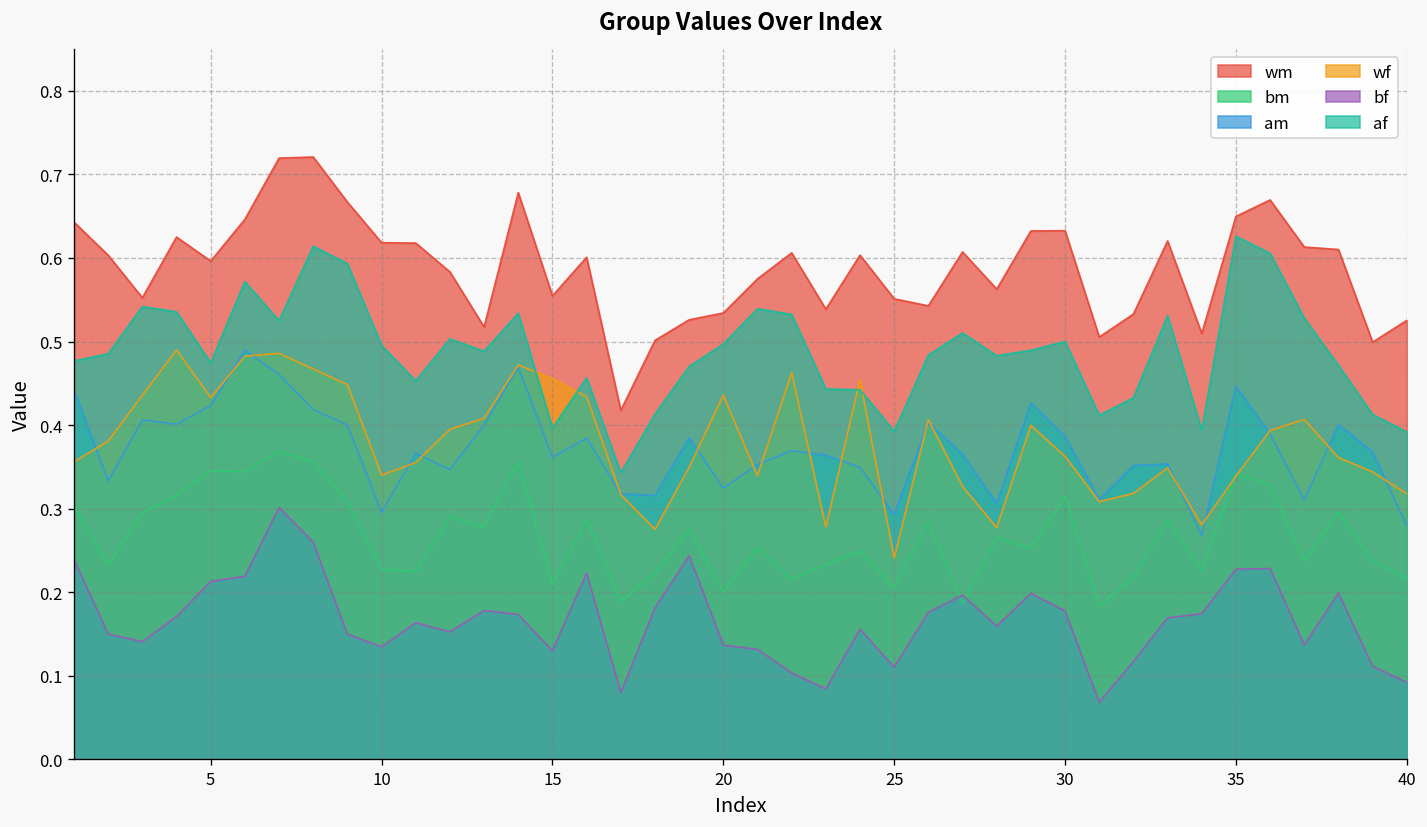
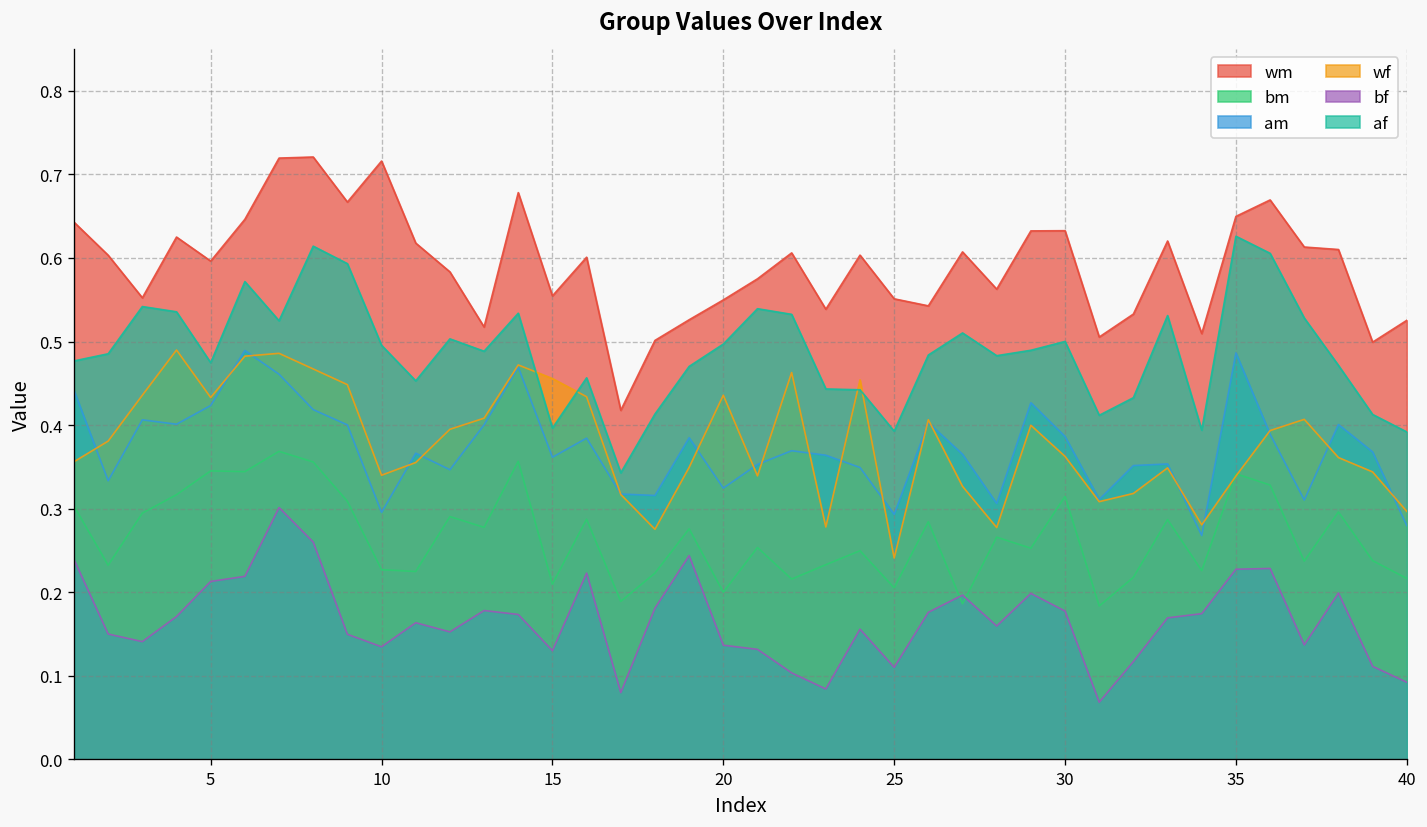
  {
    "wm": {
      "5": 0.60,
-     "10": 0.62,
+     "10": 0.72,
      "15": 0.55,
-     "20": 0.53,
+     "20": 0.55,
      "25": 0.55,
      "30": 0.63,
      "35": 0.65,
      "40": 0.53
    },
    "am": {
      "5": 0.42,
      "10": 0.30,
      "15": 0.36,
      "20": 0.32,
      "25": 0.29,
      "30": 0.39,
-     "35": 0.45,
+     "35": 0.49,
      "40": 0.28
    },
    "wf": {
      "5": 0.43,
      "10": 0.34,
      "15": 0.46,
      "20": 0.44,
      "25": 0.24,
      "30": 0.36,
-     "40": 0.32
+     "40": 0.30
    },
    "bf": {
      "5": 0.21,
      "10": 0.13,
      "15": 0.13,
      "20": 0.14,
      "25": 0.11,
      "30": 0.18,
      "35": 0.23,
      "40": 0.09
    }
  }
